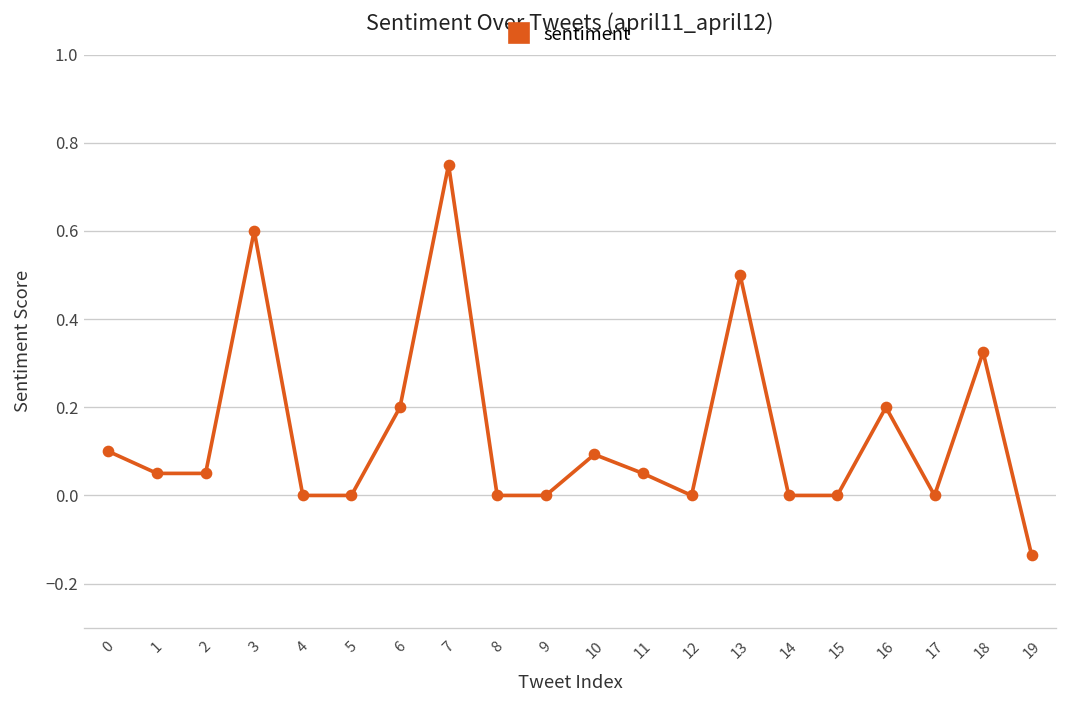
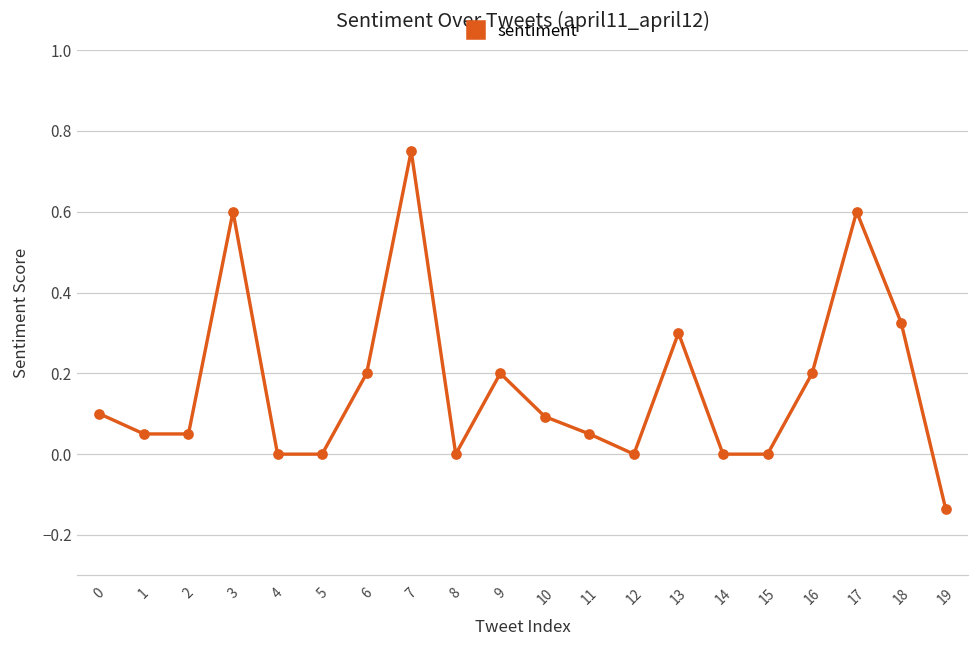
  {
    "0": 0.1,
    "1": 0.05,
    "2": 0.05,
    "3": 0.6,
    "4": 0.0,
    "5": 0.0,
    "6": 0.2,
    "7": 0.75,
    "8": 0.0,
-   "9": 0.0,
+   "9": 0.2,
    "10": 0.09,
    "11": 0.05,
    "12": 0.0,
-   "13": 0.5,
+   "13": 0.3,
    "14": 0.0,
    "15": 0.0,
    "16": 0.2,
-   "17": 0.0,
+   "17": 0.6,
    "18": 0.33,
    "19": -0.14
  }
